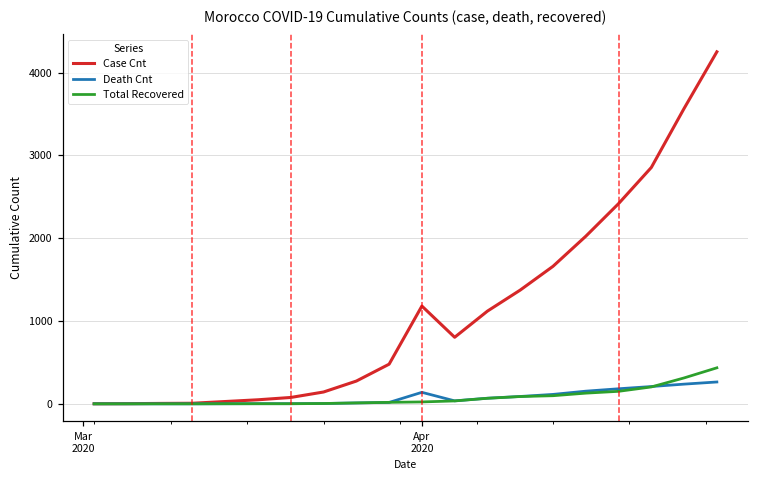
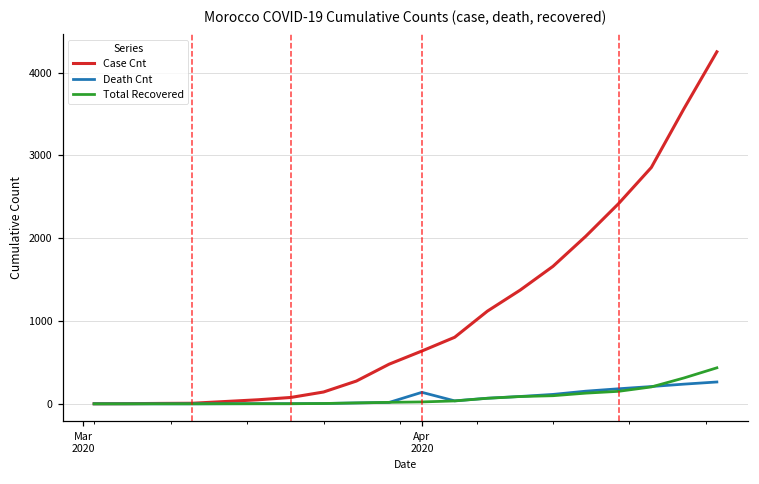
  {
    "Case Cnt": {
-     "Apr 2020": 1200
+     "Apr 2020": 600
    },
    "Death Cnt": {
      "Apr 2020": 100
    },
    "Total Recovered": {
      "Apr 2020": 0
    }
  }
